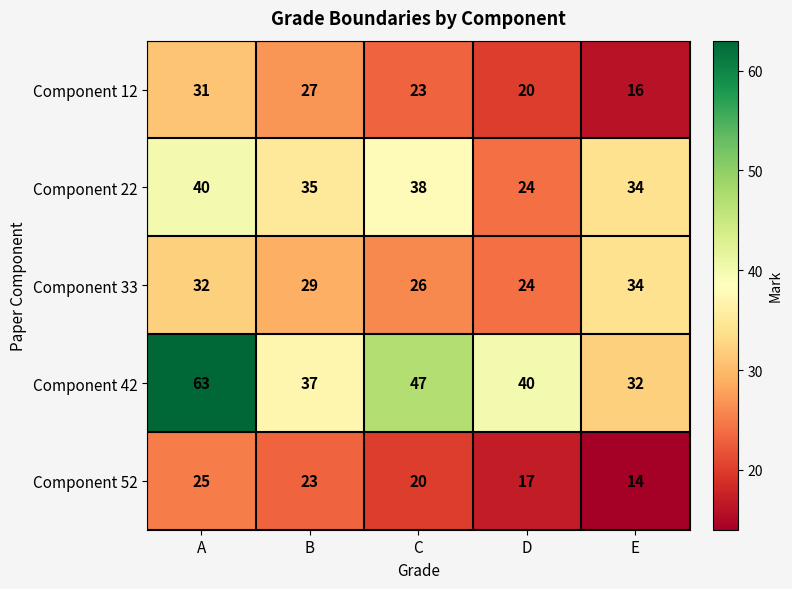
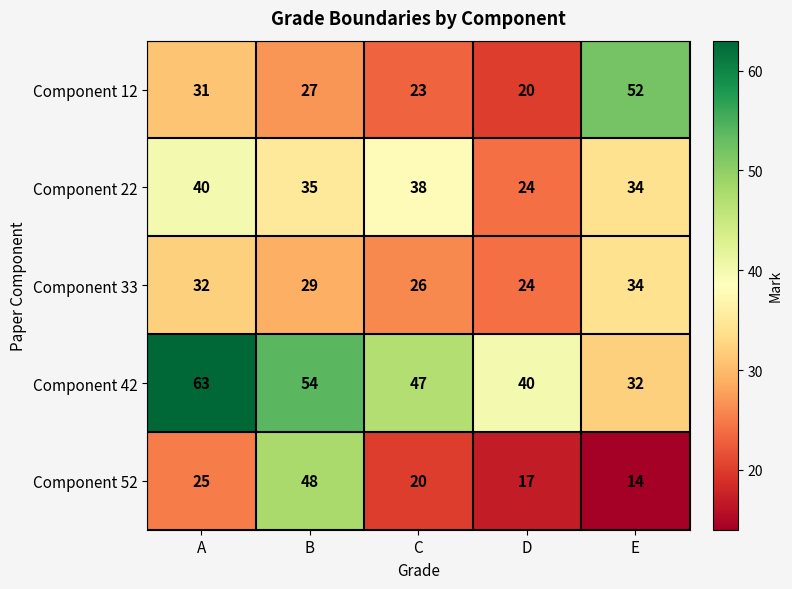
  {
    "Component 12": {
      "A": 31,
      "B": 27,
      "C": 23,
      "D": 20,
-     "E": 16
+     "E": 52
    },
    "Component 22": {
      "A": 40,
      "B": 35,
      "C": 38,
      "D": 24,
      "E": 34
    },
    "Component 33": {
      "A": 32,
      "B": 29,
      "C": 26,
      "D": 24,
      "E": 34
    },
    "Component 42": {
      "A": 63,
-     "B": 37,
+     "B": 54,
      "C": 47,
      "D": 40,
      "E": 32
    },
    "Component 52": {
      "A": 25,
-     "B": 23,
+     "B": 48,
      "C": 20,
      "D": 17,
      "E": 14
    }
  }
